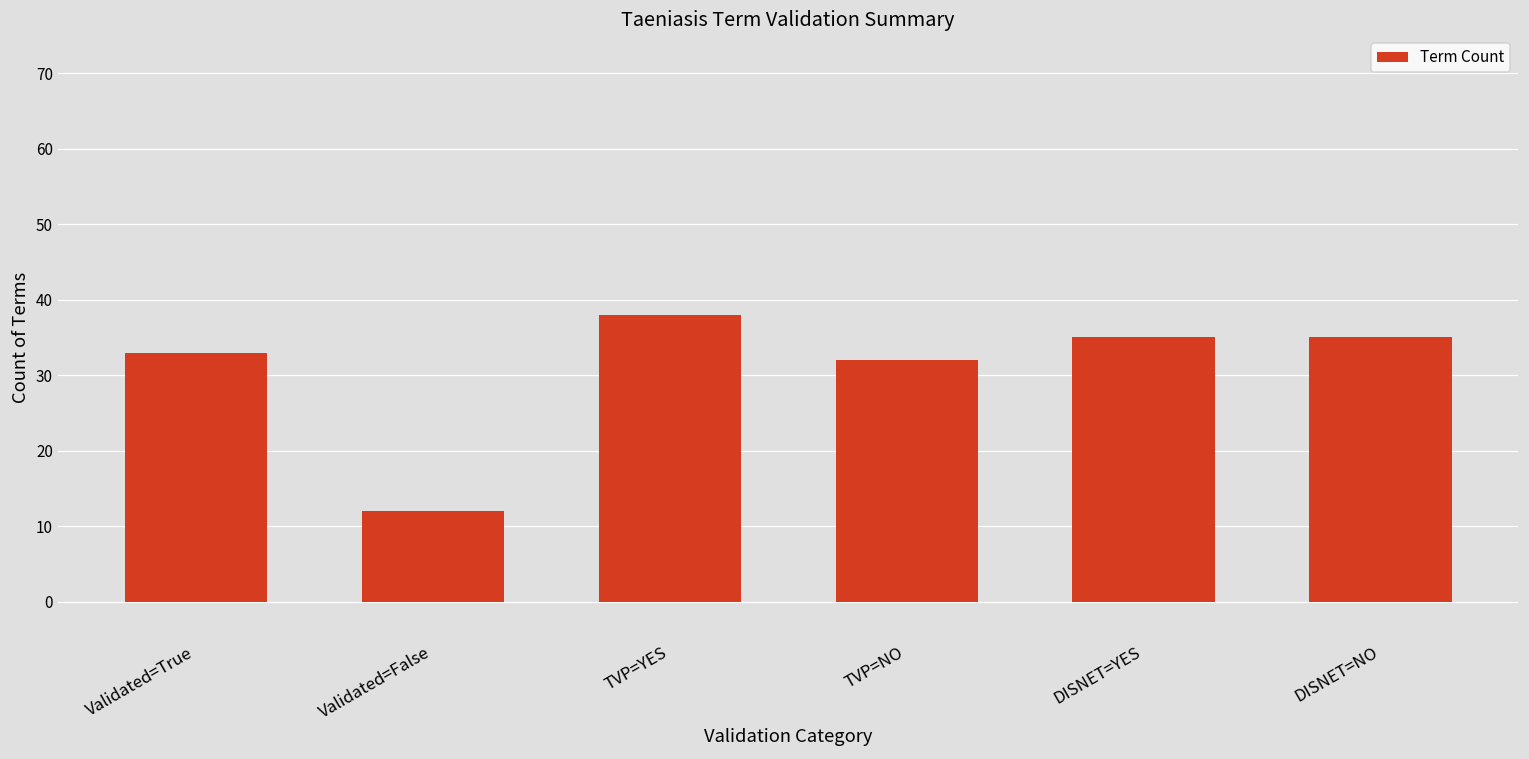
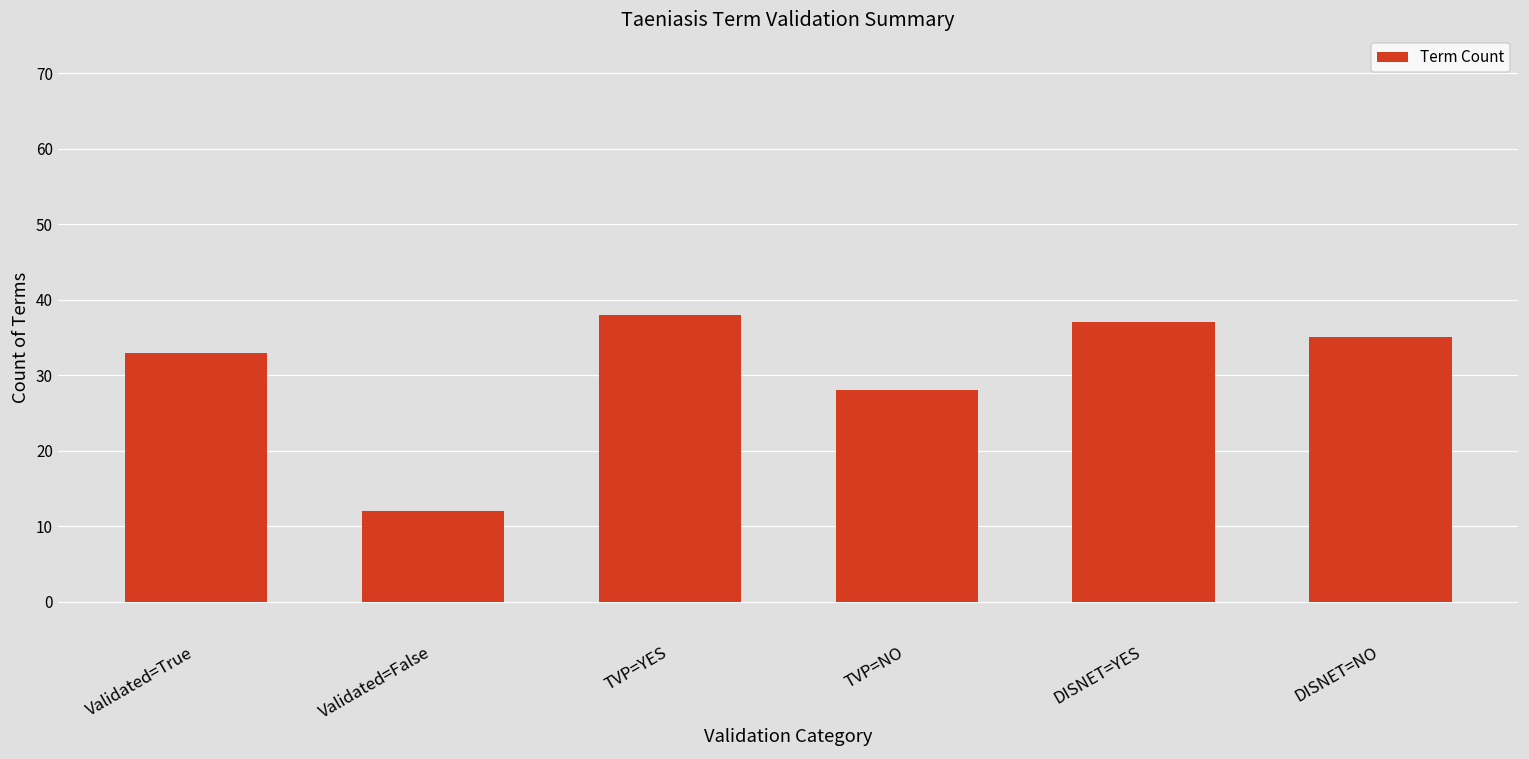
  {
    "Validated=True": 33,
    "Validated=False": 12,
    "TVP=YES": 38,
-   "TVP=NO": 32,
-   "DISNET=YES": 35,
+   "TVP=NO": 28,
+   "DISNET=YES": 37,
    "DISNET=NO": 35
  }
